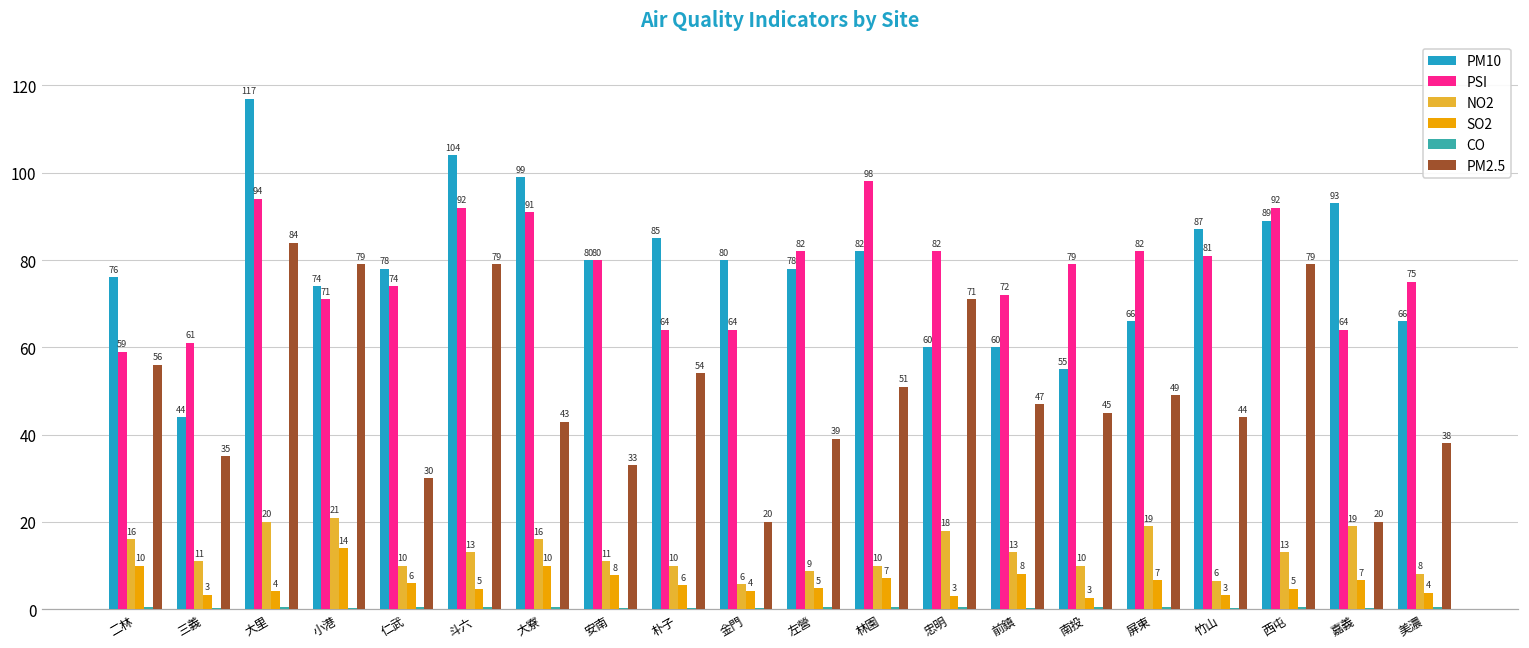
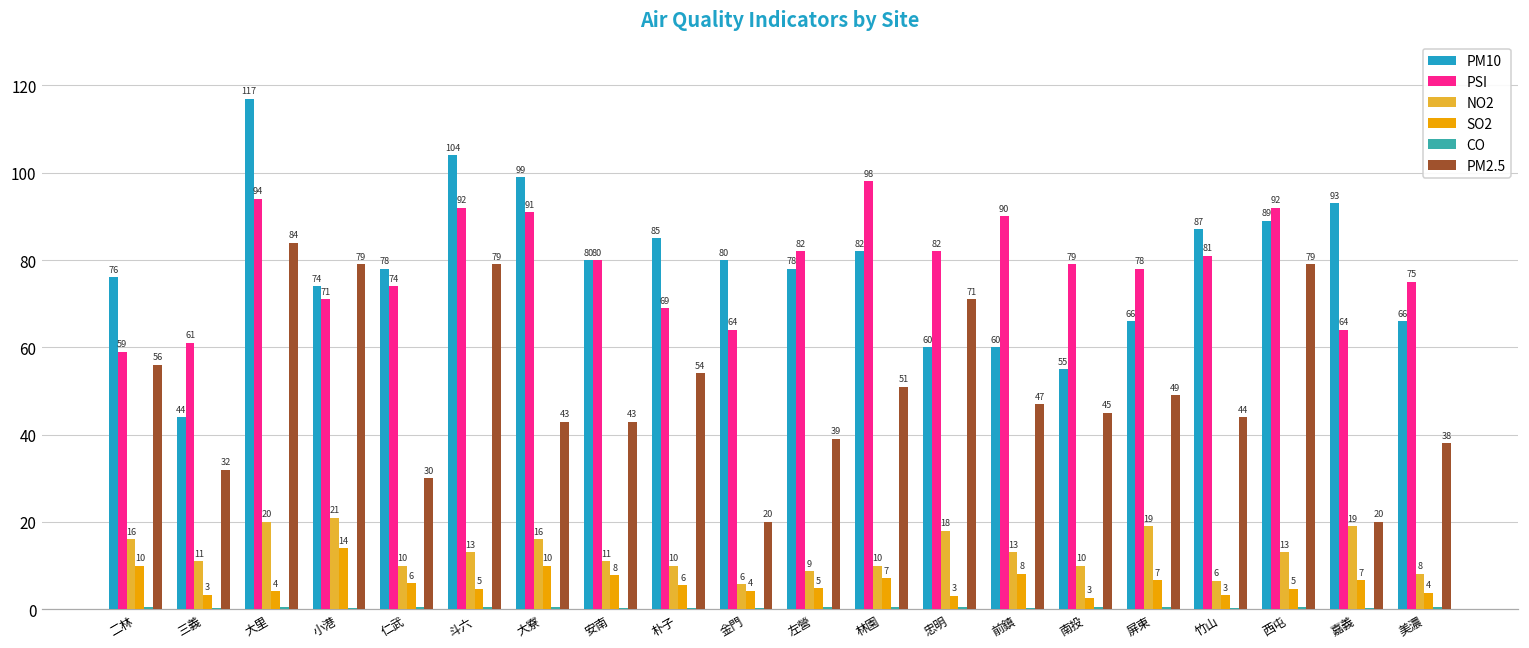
  {
    "PSI": {
      "二林": 59,
      "三義": 61,
      "大里": 94,
      "小港": 71,
      "仁武": 74,
      "斗六": 92,
      "大寮": 91,
      "安南": 80,
-     "朴子": 64,
+     "朴子": 69,
      "金門": 64,
      "左營": 82,
      "林園": 98,
      "忠明": 82,
-     "前鎮": 72,
+     "前鎮": 90,
      "南投": 79,
-     "屏東": 82,
+     "屏東": 78,
      "竹山": 81,
      "西屯": 92,
      "嘉義": 64,
      "美濃": 75
    },
    "PM2.5": {
      "二林": 56,
-     "三義": 35,
+     "三義": 32,
      "大里": 84,
      "小港": 79,
      "仁武": 30,
      "斗六": 79,
      "大寮": 43,
-     "安南": 33,
+     "安南": 43,
      "朴子": 54,
      "金門": 20,
      "左營": 39,
      "林園": 51,
      "忠明": 71,
      "前鎮": 47,
      "南投": 45,
      "屏東": 49,
      "竹山": 44,
      "西屯": 79,
      "嘉義": 20,
      "美濃": 38
    }
  }
